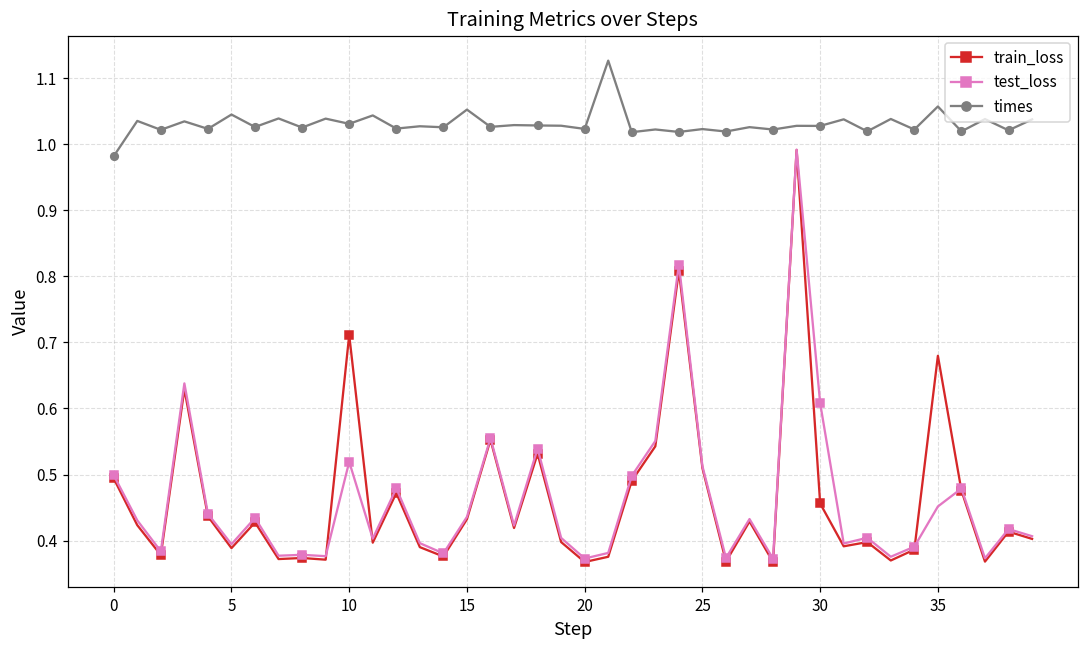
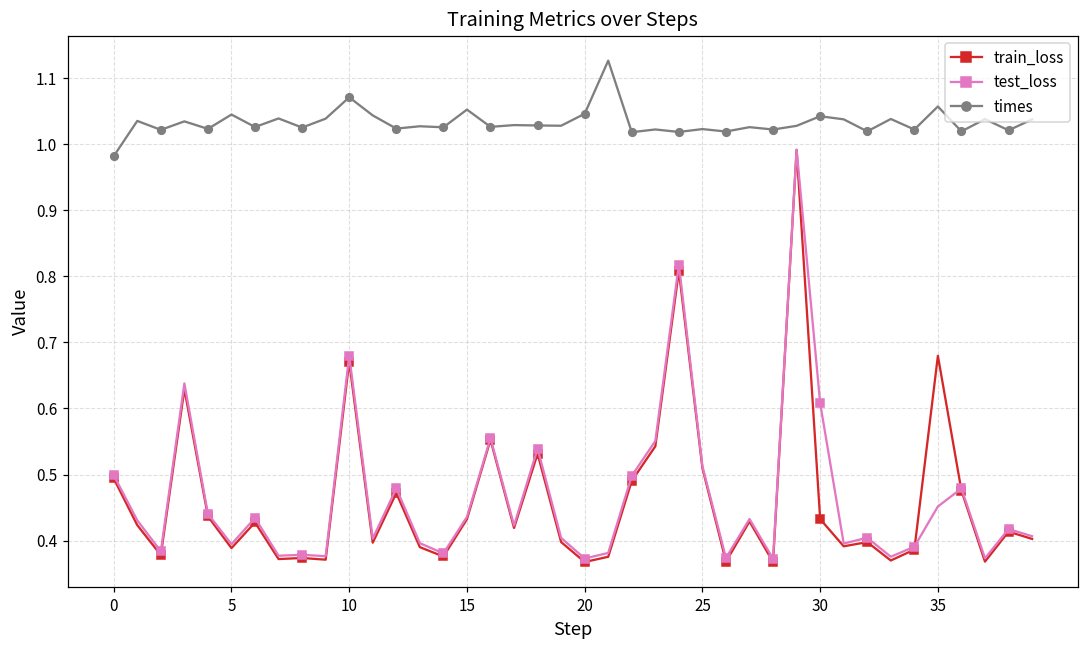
  {
    "train_loss": {
      "0": 0.49,
      "5": 0.39,
-     "10": 0.71,
+     "10": 0.67,
      "20": 0.37,
-     "30": 0.46,
+     "30": 0.43,
      "35": 0.68
    },
    "test_loss": {
      "0": 0.50,
      "5": 0.39,
-     "10": 0.52,
+     "10": 0.68,
      "20": 0.37,
      "30": 0.61,
      "35": 0.45
    },
    "times": {
      "0": 0.98,
      "5": 1.05,
-     "10": 1.03,
+     "10": 1.07,
      "15": 1.05,
-     "20": 1.02,
+     "20": 1.05,
      "25": 1.02,
-     "30": 1.03,
+     "30": 1.04,
      "35": 1.06
    }
  }
